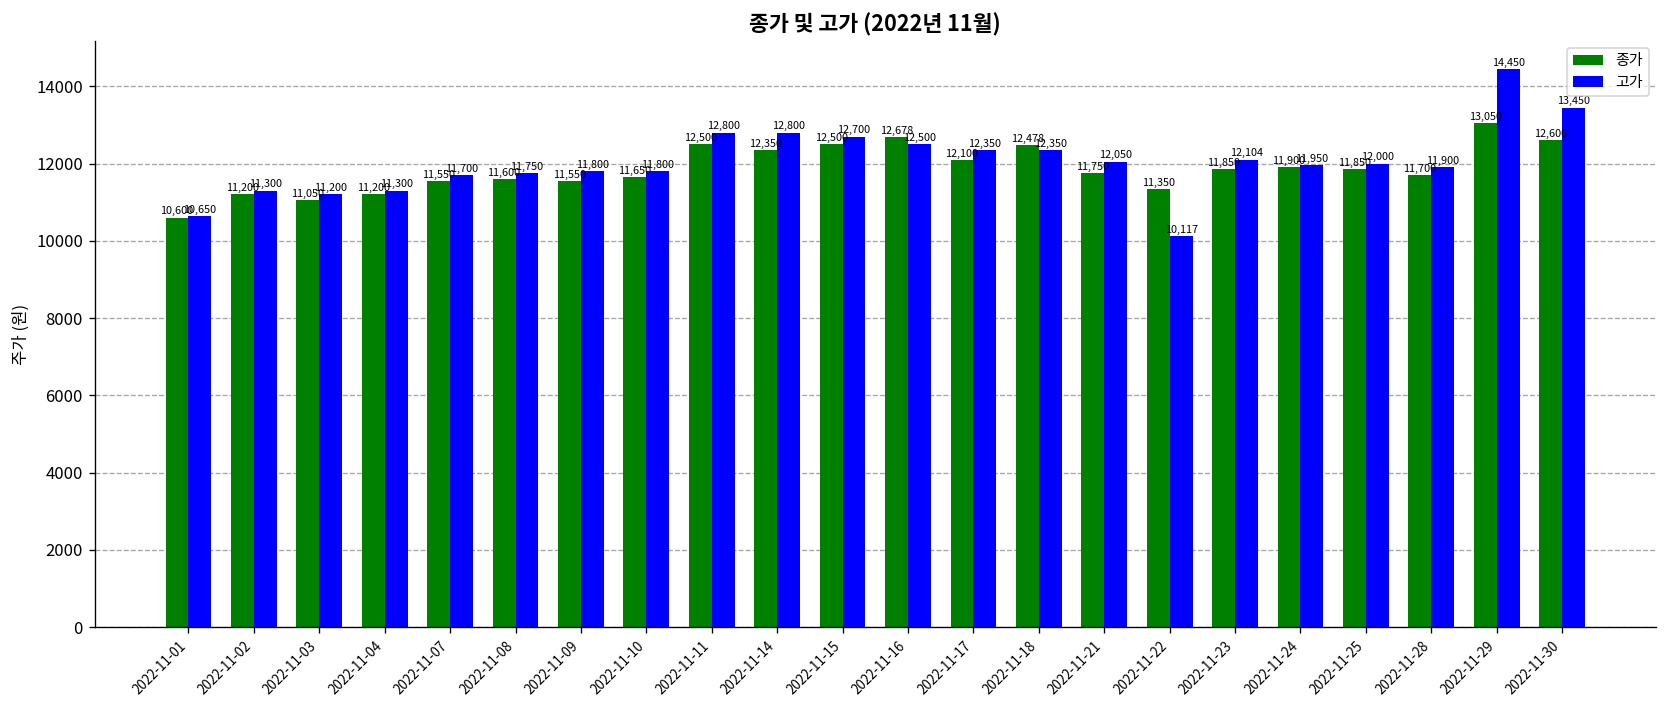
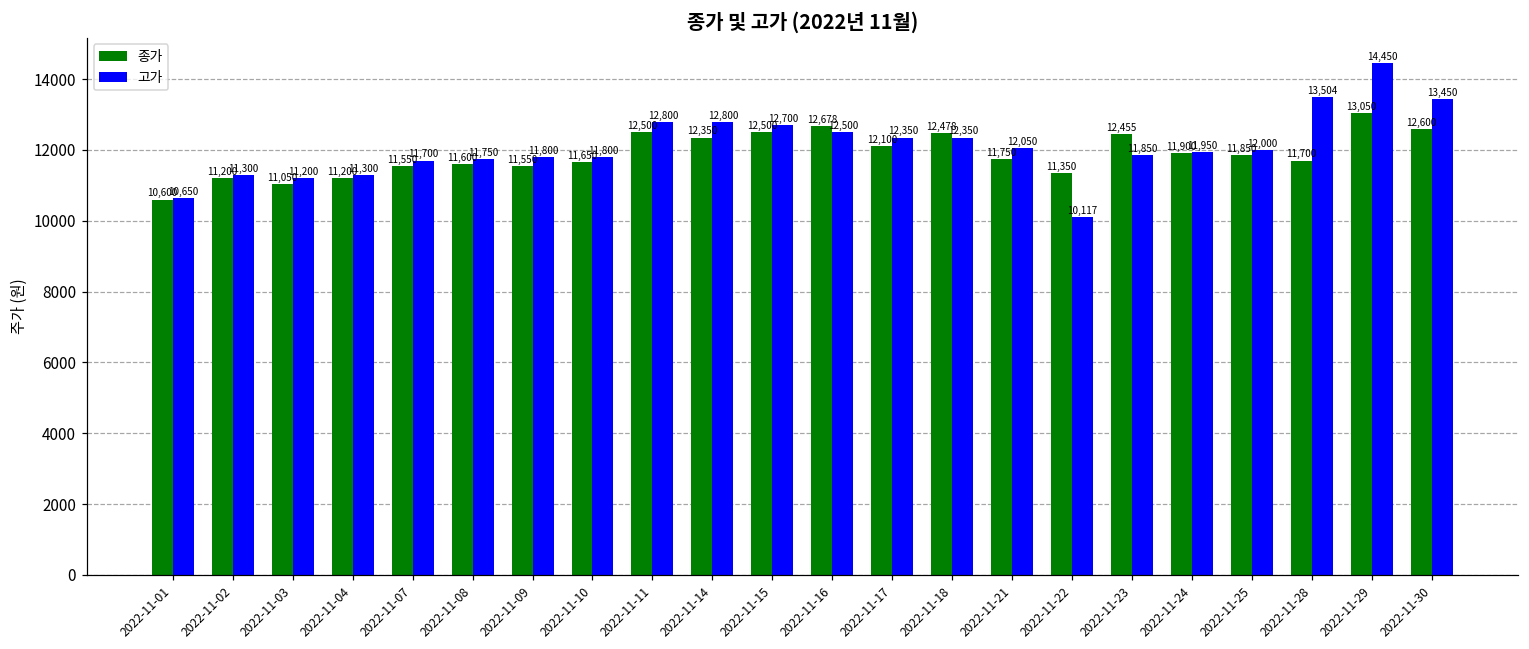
  {
    "종가": {
      "2022-11-03": "11,050",
      "2022-11-07": "11,550",
      "2022-11-08": "11,600",
      "2022-11-09": "11,550",
      "2022-11-10": "11,650",
      "2022-11-11": "12,500",
      "2022-11-14": "12,350",
      "2022-11-15": "12,500",
      "2022-11-16": "12,678",
      "2022-11-17": "12,100",
      "2022-11-21": "11,750",
      "2022-11-22": "11,350",
-     "2022-11-23": "11,850",
+     "2022-11-23": "12,455",
      "2022-11-25": "11,850",
      "2022-11-28": "11,700",
      "2022-11-29": "13,050",
      "2022-11-30": "12,600"
    },
    "고가": {
      "2022-11-03": "11,200",
      "2022-11-07": "11,700",
      "2022-11-08": "11,750",
      "2022-11-09": "11,800",
      "2022-11-10": "11,800",
      "2022-11-11": "12,800",
      "2022-11-14": "12,800",
      "2022-11-15": "12,700",
      "2022-11-16": "12,500",
      "2022-11-17": "12,350",
      "2022-11-21": "12,050",
      "2022-11-22": "10,117",
-     "2022-11-23": "12,104",
+     "2022-11-23": "11,850",
      "2022-11-25": "12,000",
-     "2022-11-28": "11,900",
+     "2022-11-28": "13,504",
      "2022-11-29": "14,450",
      "2022-11-30": "13,450"
    }
  }
